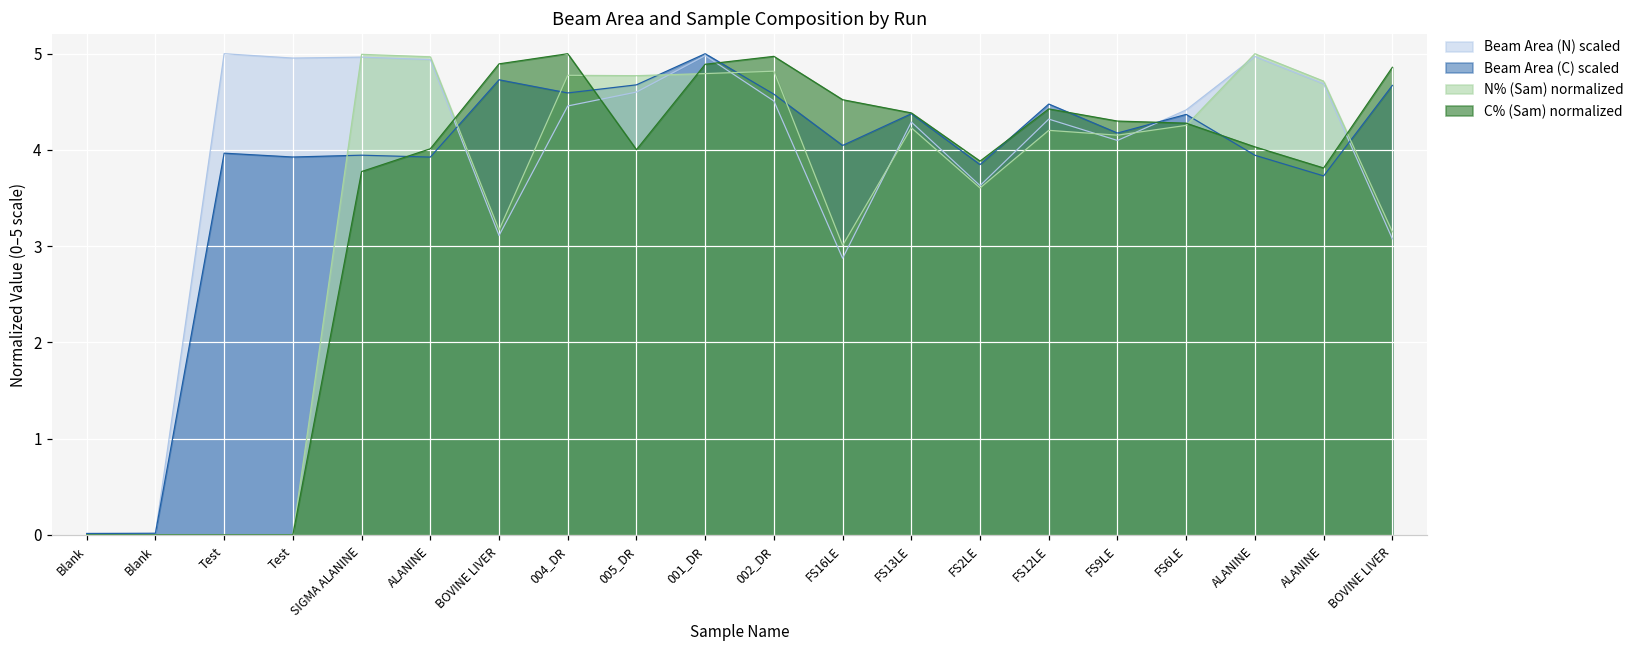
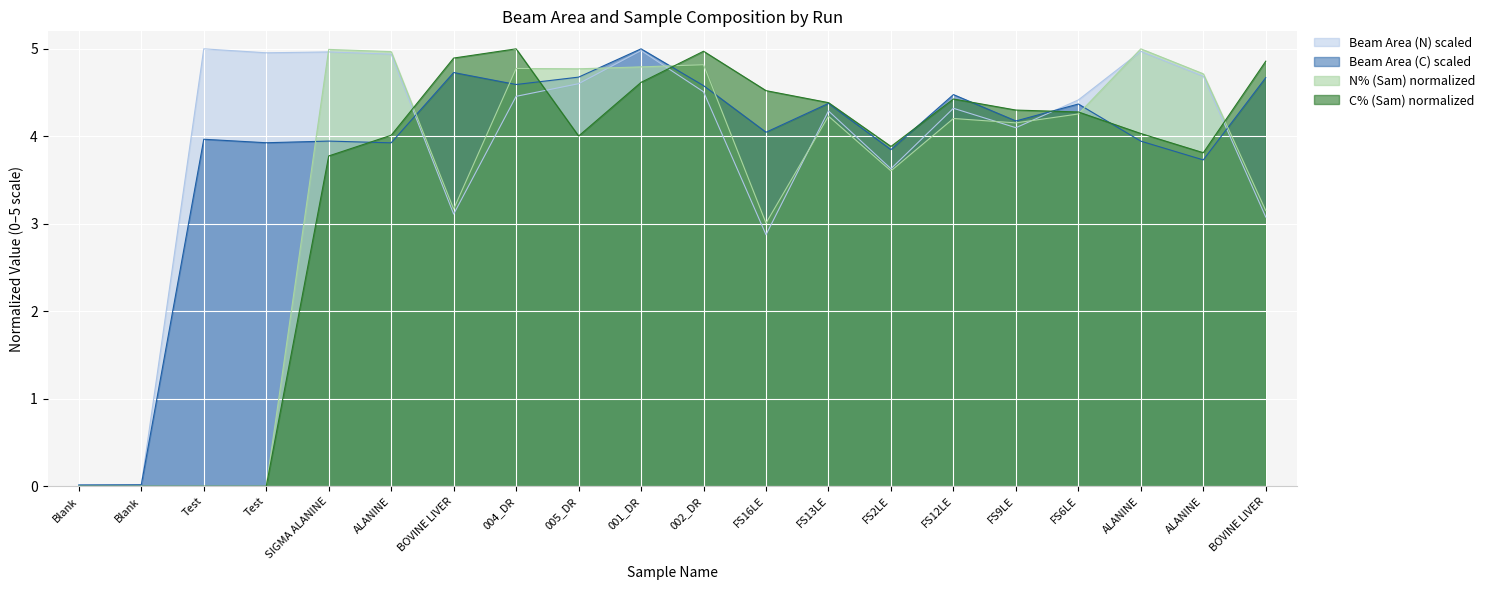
  {
    "Beam Area (N) scaled": {
      "004_DR": 4.5,
      "005_DR": 4.6,
      "002_DR": 4.5,
      "FS16LE": 2.9,
      "FS13LE": 4.3,
      "FS12LE": 4.3,
      "FS9LE": 4.1,
      "FS6LE": 4.4
    },
    "Beam Area (C) scaled": {
      "SIGMA ALANINE": 3.9,
      "004_DR": 4.6,
      "005_DR": 4.7,
      "002_DR": 4.6,
      "FS16LE": 4.0,
      "FS2LE": 3.8,
      "FS12LE": 4.5,
      "FS6LE": 4.4
    },
    "N% (Sam) normalized": {
      "004_DR": 4.8,
      "005_DR": 4.8,
      "001_DR": 4.8,
      "002_DR": 4.8,
      "FS16LE": 3.0,
      "FS13LE": 4.2,
      "FS12LE": 4.2
    },
    "C% (Sam) normalized": {
      "SIGMA ALANINE": 3.8,
      "004_DR": 5.0,
      "005_DR": 4.0,
-     "001_DR": 4.9,
+     "001_DR": 4.6,
      "002_DR": 5.0,
      "FS16LE": 4.5,
      "FS2LE": 3.9,
      "FS12LE": 4.4,
      "FS9LE": 4.3
    }
  }
